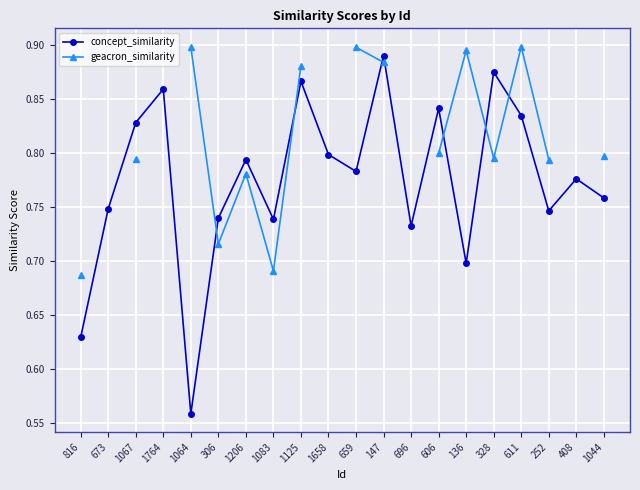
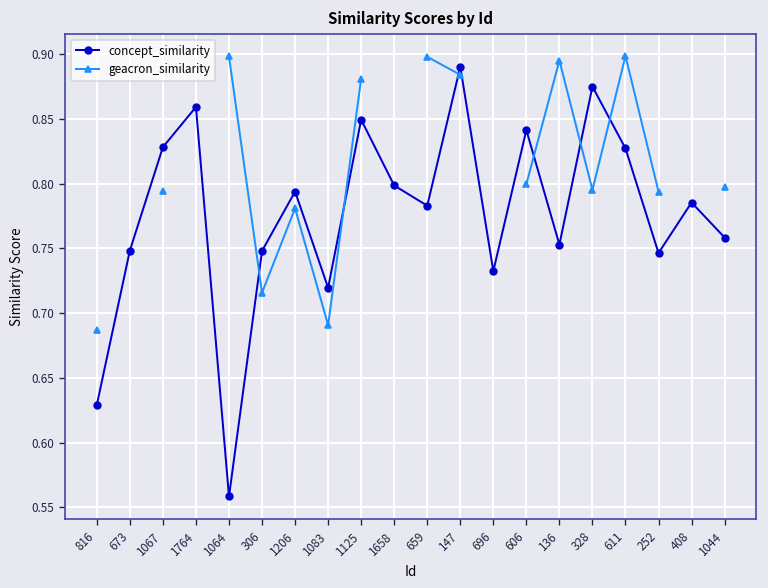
  {
    "concept_similarity": {
      "816": 0.629,
      "673": 0.748,
      "1067": 0.828,
      "1764": 0.859,
      "1064": 0.558,
-     "306": 0.740,
+     "306": 0.748,
      "1206": 0.794,
-     "1083": 0.739,
-     "1125": 0.867,
+     "1083": 0.720,
+     "1125": 0.850,
      "1658": 0.799,
      "659": 0.783,
      "147": 0.890,
      "696": 0.733,
      "606": 0.842,
-     "136": 0.698,
+     "136": 0.753,
      "328": 0.875,
-     "611": 0.835,
+     "611": 0.827,
      "252": 0.746,
-     "408": 0.776,
+     "408": 0.786,
      "1044": 0.758
    },
    "geacron_similarity": {
      "816": 0.687,
      "1067": 0.795,
      "1064": 0.898,
      "306": 0.716,
      "1206": 0.781,
      "1083": 0.691,
      "1125": 0.881,
      "659": 0.898,
      "147": 0.884,
      "606": 0.800,
      "136": 0.895,
      "328": 0.795,
      "611": 0.899,
      "252": 0.794,
      "1044": 0.797
    }
  }
